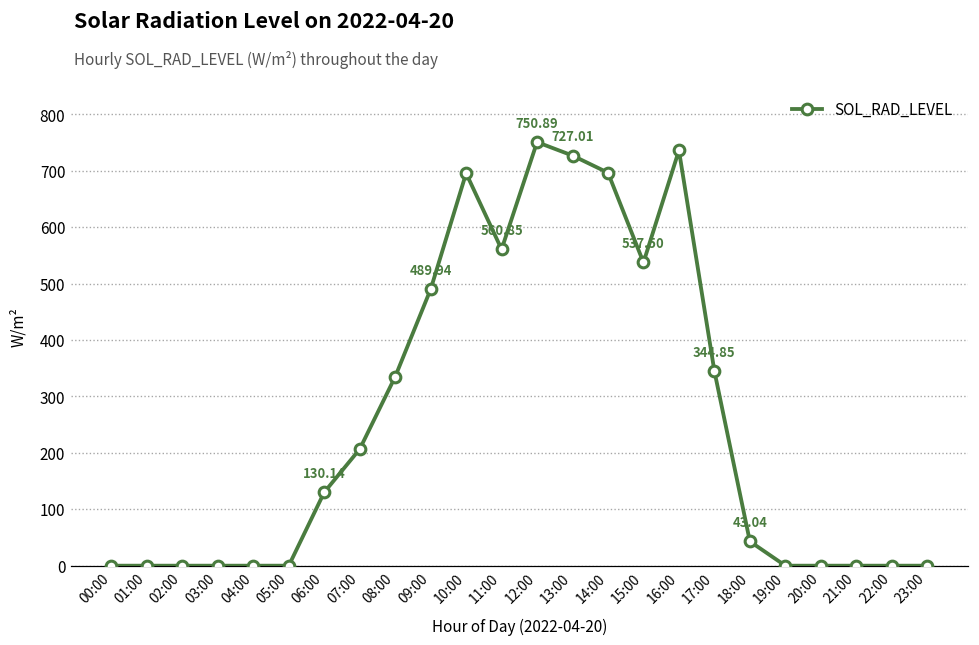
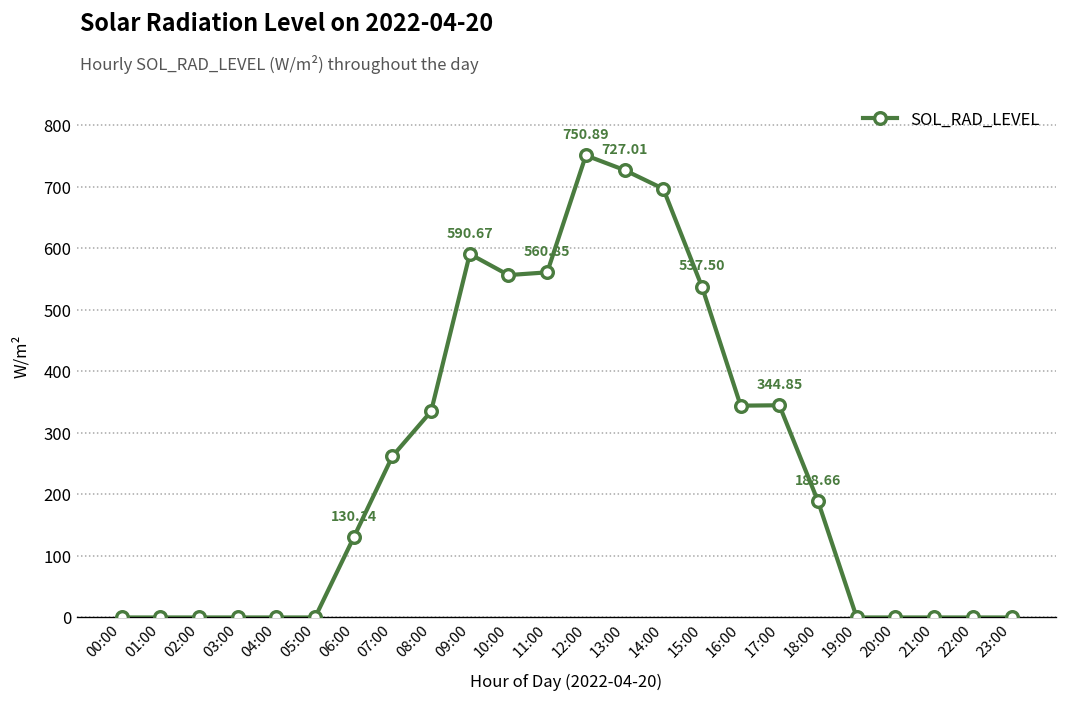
  {
    "06:00": 130.14,
-   "07:00": 210,
-   "09:00": 489.94,
-   "10:00": 700,
+   "07:00": 260,
+   "09:00": 590.67,
+   "10:00": 560,
    "11:00": 560.85,
    "12:00": 750.89,
    "13:00": 727.01,
    "15:00": 537.50,
-   "16:00": 740,
+   "16:00": 340,
    "17:00": 344.85,
-   "18:00": 43.04
+   "18:00": 188.66
  }
